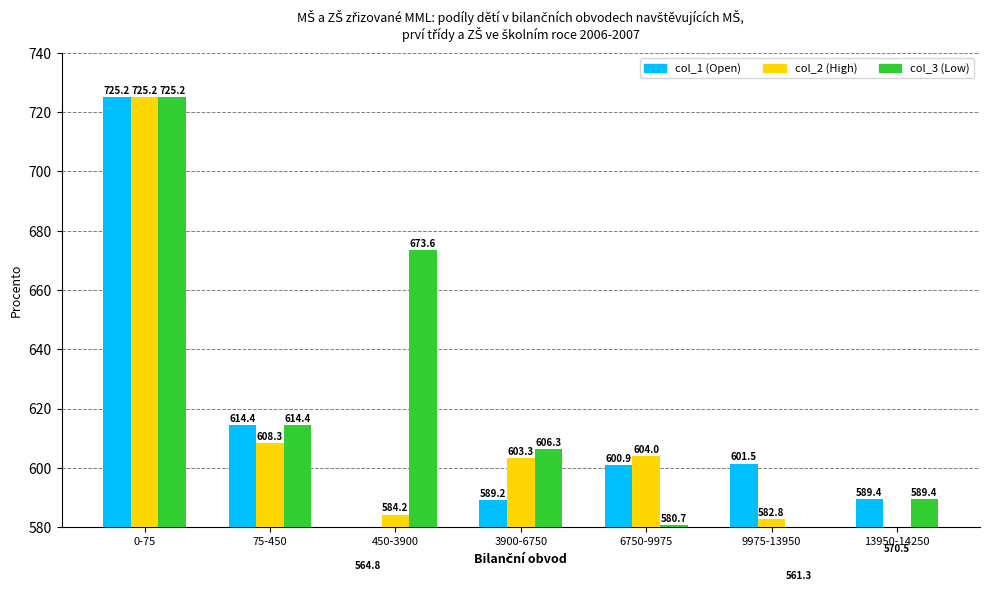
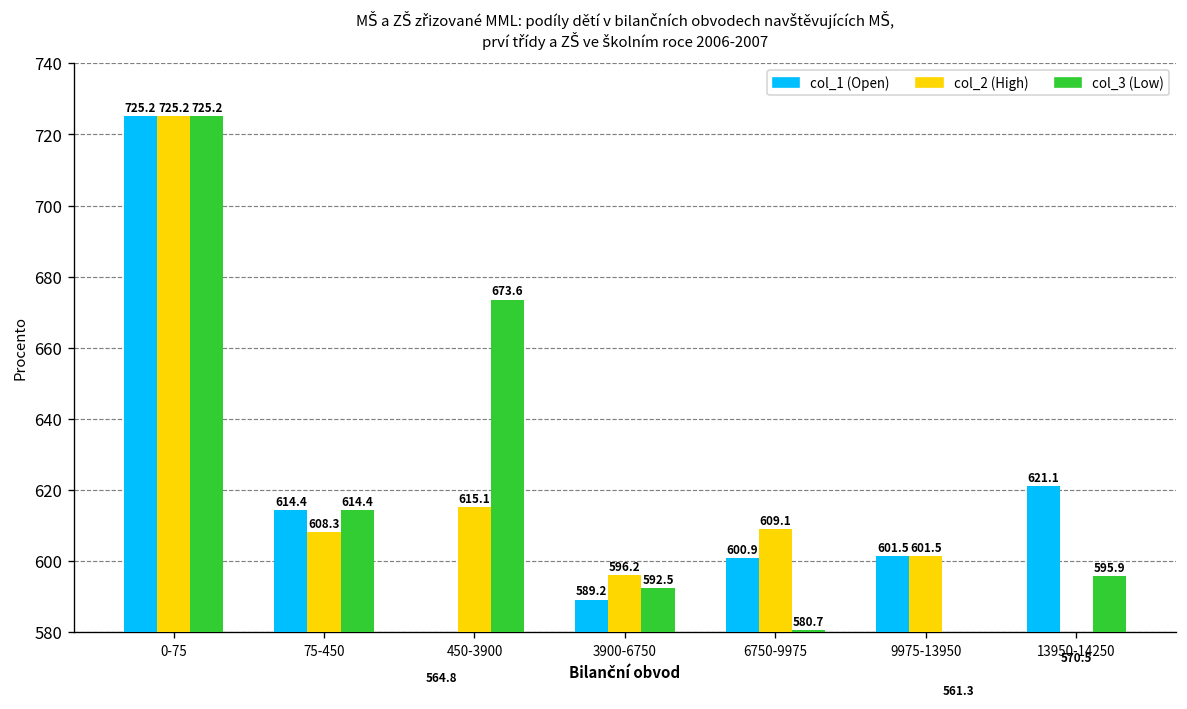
  {
    "col_1 (Open)": {
      "0-75": 725.2,
      "75-450": 614.4,
      "3900-6750": 589.2,
      "6750-9975": 600.9,
      "9975-13950": 601.5,
-     "13950-14250": 589.4
+     "13950-14250": 621.1
    },
    "col_2 (High)": {
      "0-75": 725.2,
      "75-450": 608.3,
-     "450-3900": 584.2,
-     "3900-6750": 603.3,
-     "6750-9975": 604.0,
-     "9975-13950": 582.8
+     "450-3900": 615.1,
+     "3900-6750": 596.2,
+     "6750-9975": 609.1,
+     "9975-13950": 601.5
    },
    "col_3 (Low)": {
      "0-75": 725.2,
      "75-450": 614.4,
      "450-3900": 673.6,
-     "3900-6750": 606.3,
+     "3900-6750": 592.5,
      "6750-9975": 580.7,
-     "13950-14250": 589.4
+     "13950-14250": 595.9
    }
  }
